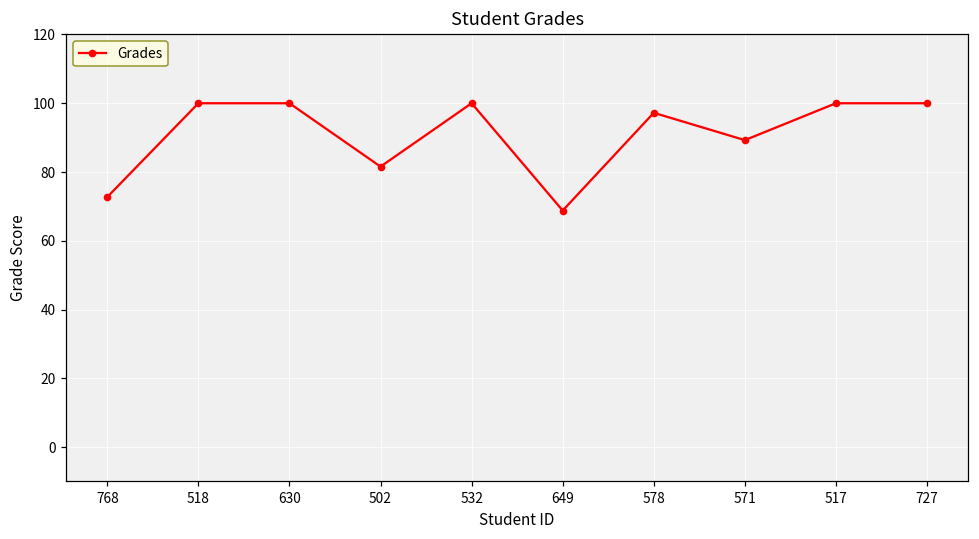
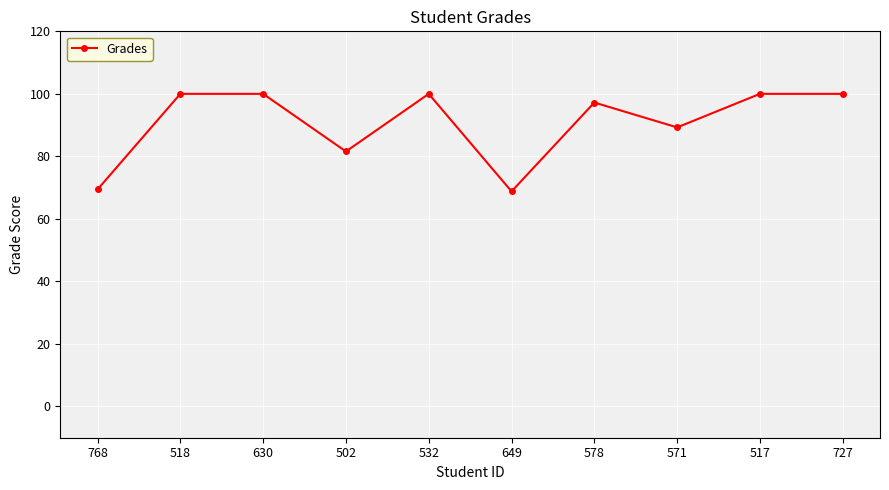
  {
-   "768": 73,
+   "768": 69,
    "518": 100,
    "630": 100,
    "502": 82,
    "532": 100,
    "649": 69,
    "578": 97,
    "571": 89,
    "517": 100,
    "727": 100
  }
